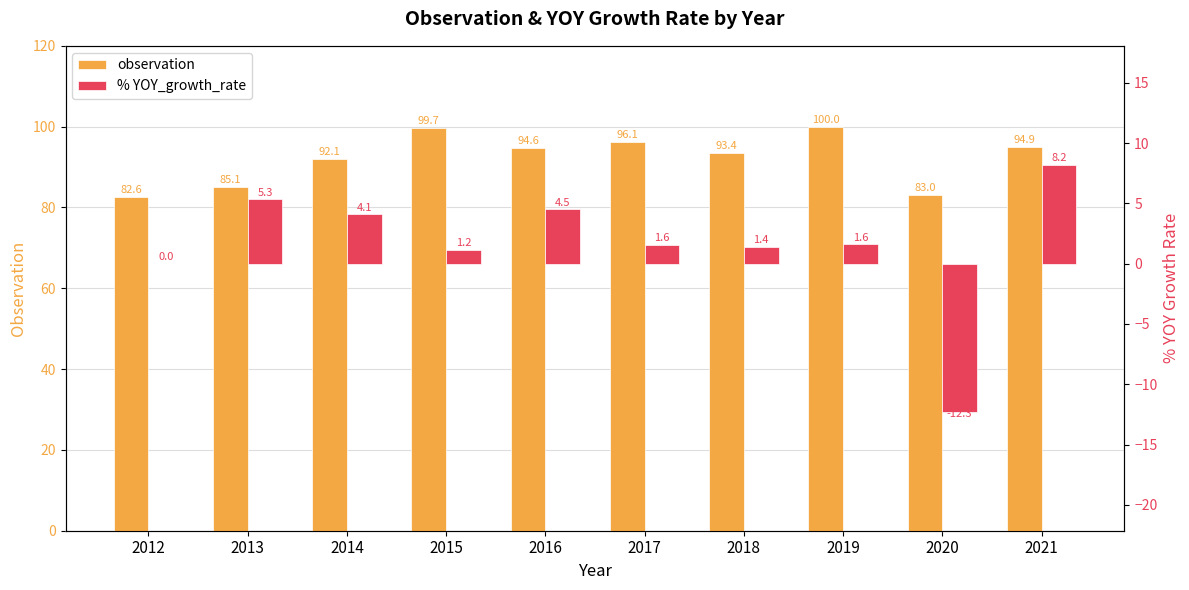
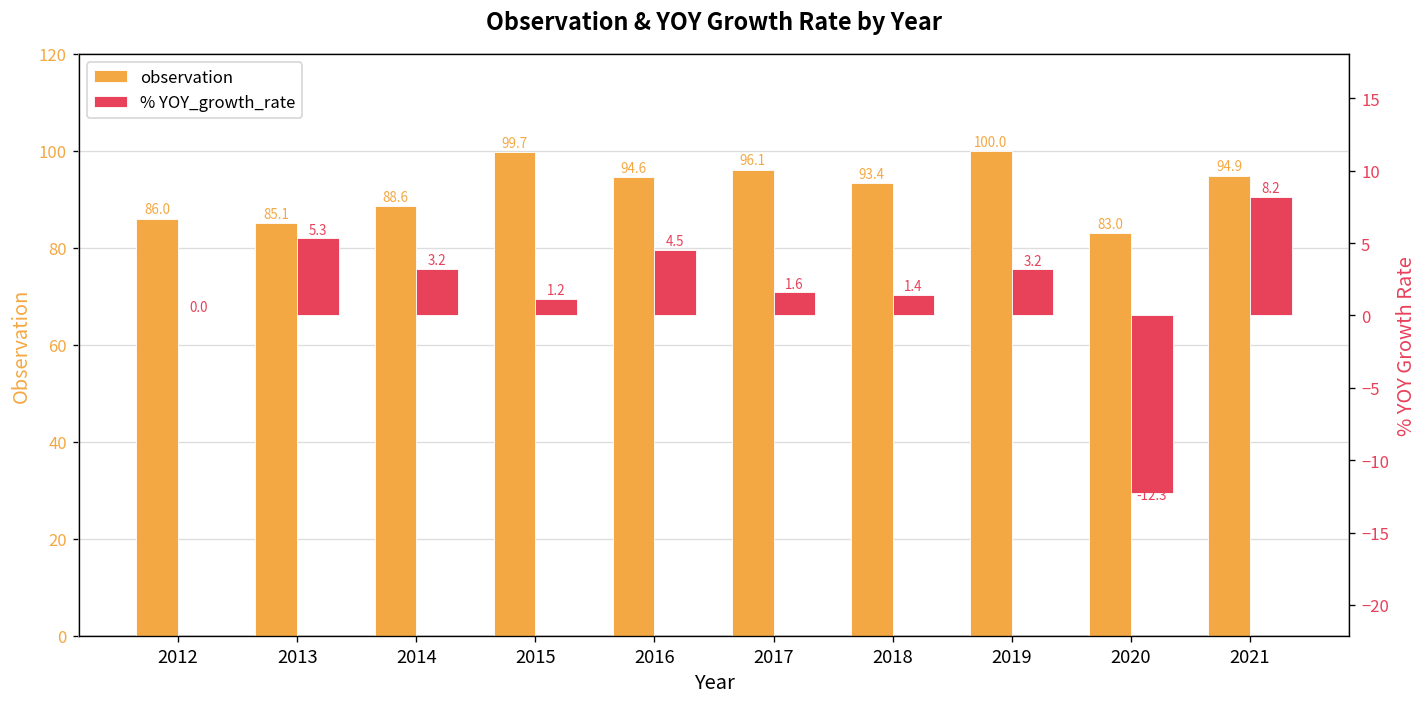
  {
    "observation": {
-     "2012": 82.6,
+     "2012": 86.0,
      "2013": 85.1,
-     "2014": 92.1,
+     "2014": 88.6,
      "2015": 99.7,
      "2016": 94.6,
      "2017": 96.1,
      "2018": 93.4,
      "2019": 100.0,
      "2020": 83.0,
      "2021": 94.9
    },
    "% YOY_growth_rate": {
      "2012": 0.0,
      "2013": 5.3,
-     "2014": 4.1,
+     "2014": 3.2,
      "2015": 1.2,
      "2016": 4.5,
      "2017": 1.6,
      "2018": 1.4,
-     "2019": 1.6,
+     "2019": 3.2,
      "2020": -12.3,
      "2021": 8.2
    }
  }
